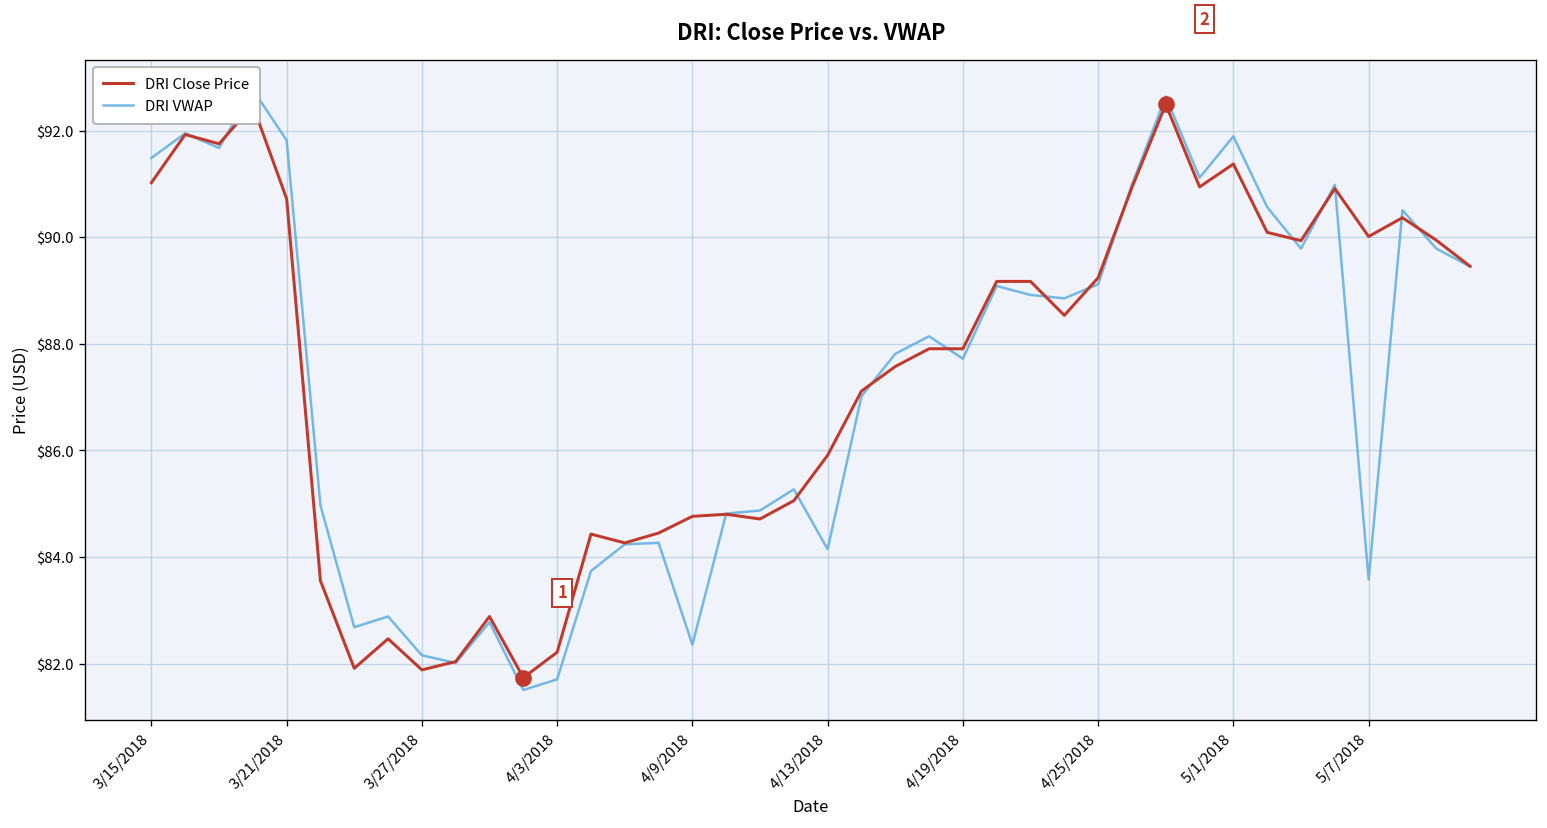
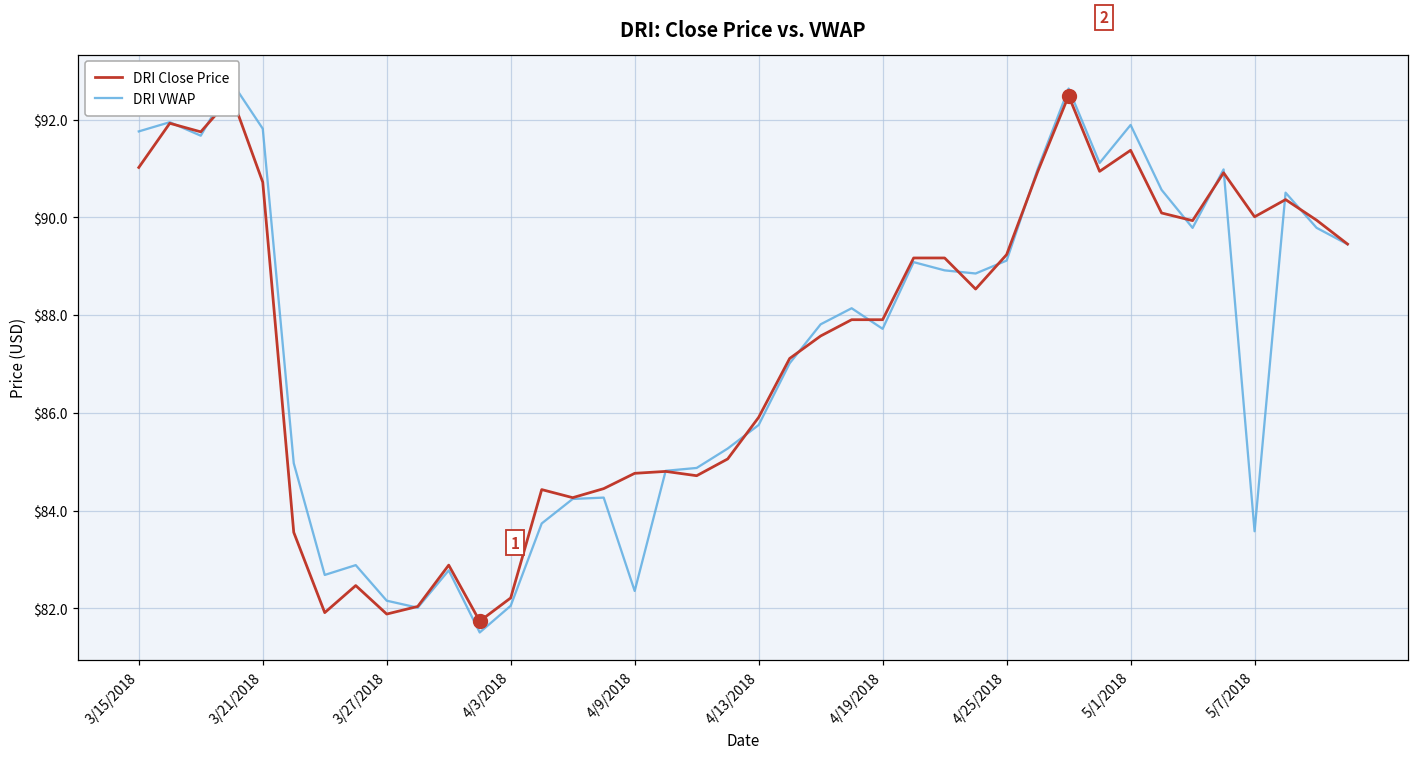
  {
    "DRI VWAP": {
-     "3/15/2018": "$91.5",
+     "3/15/2018": "$91.8",
      "3/21/2018": "$91.8",
      "3/27/2018": "$82.2",
-     "4/3/2018": "$81.7",
+     "4/3/2018": "$82.1",
      "4/9/2018": "$82.4",
-     "4/13/2018": "$84.1",
+     "4/13/2018": "$85.8",
      "4/19/2018": "$87.7",
      "4/25/2018": "$89.1",
      "5/1/2018": "$91.9",
      "5/7/2018": "$83.6"
    }
  }
